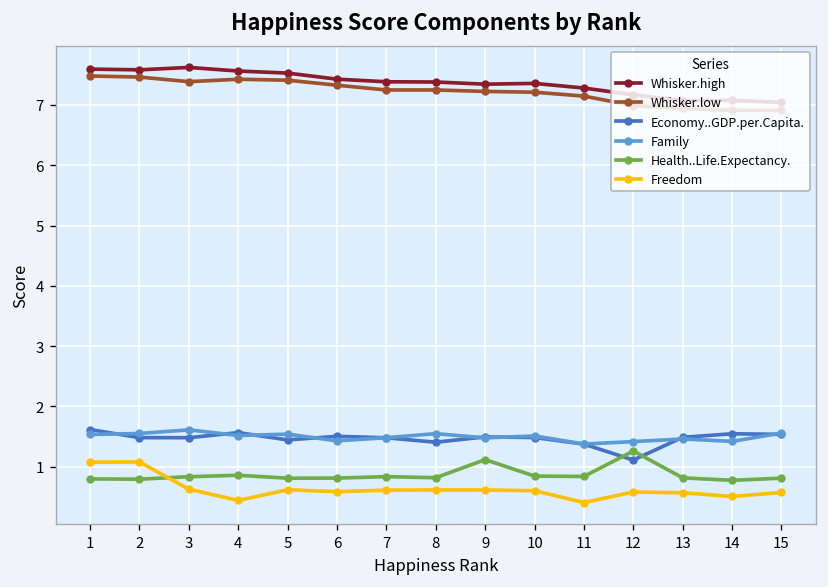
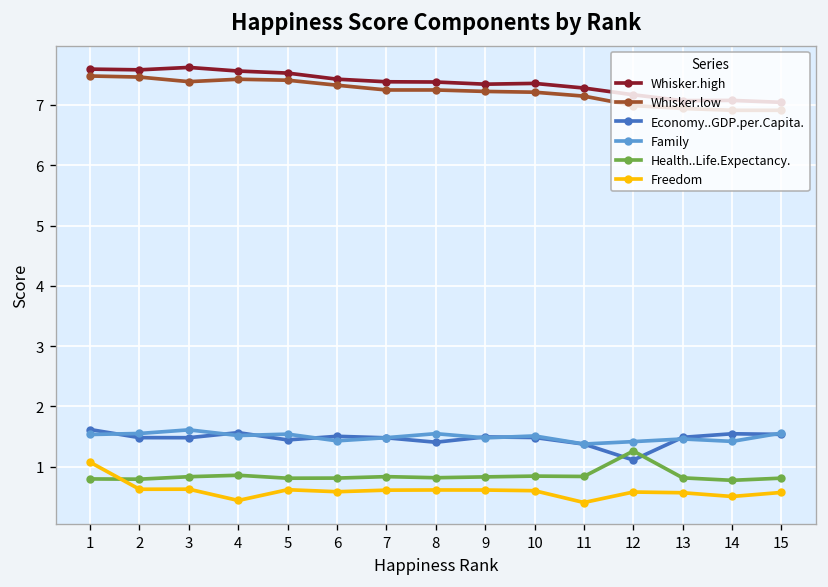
  {
    "Health..Life.Expectancy.": {
      "1": 0.8,
      "2": 0.8,
      "3": 0.8,
      "4": 0.9,
      "5": 0.8,
      "6": 0.8,
      "7": 0.8,
      "8": 0.8,
-     "9": 1.1,
+     "9": 0.8,
      "10": 0.8,
      "11": 0.8,
      "12": 1.3,
      "13": 0.8,
      "14": 0.8,
      "15": 0.8
    },
    "Freedom": {
      "1": 1.1,
-     "2": 1.1,
+     "2": 0.6,
      "3": 0.6,
      "4": 0.4,
      "5": 0.6,
      "6": 0.6,
      "7": 0.6,
      "8": 0.6,
      "9": 0.6,
      "10": 0.6,
      "11": 0.4,
      "12": 0.6,
      "13": 0.6,
      "14": 0.5,
      "15": 0.6
    }
  }
